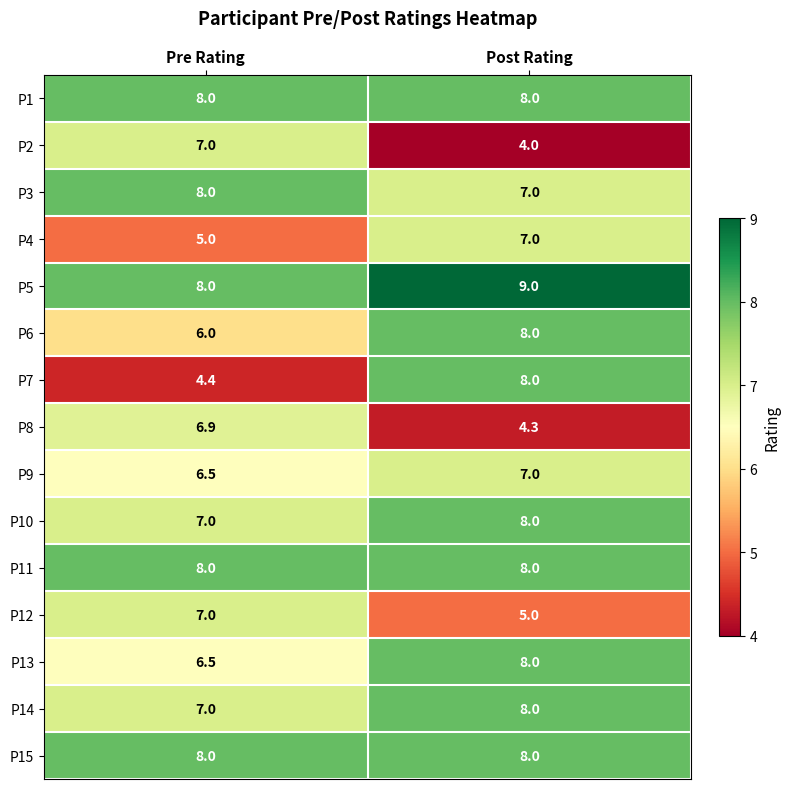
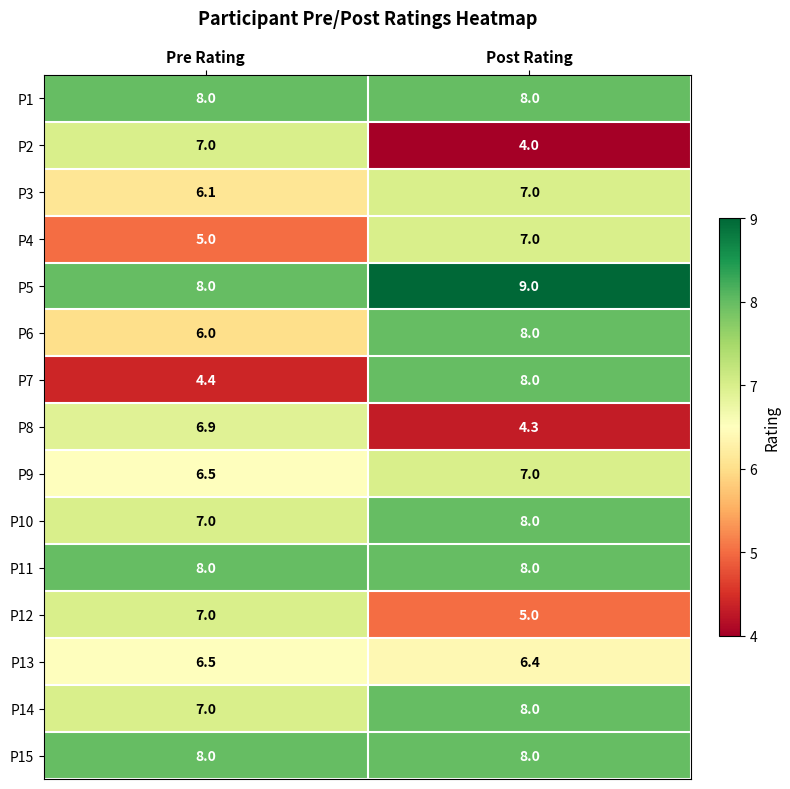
  {
    "P1": {
      "Pre Rating": 8.0,
      "Post Rating": 8.0
    },
    "P2": {
      "Pre Rating": 7.0,
      "Post Rating": 4.0
    },
    "P3": {
-     "Pre Rating": 8.0,
+     "Pre Rating": 6.1,
      "Post Rating": 7.0
    },
    "P4": {
      "Pre Rating": 5.0,
      "Post Rating": 7.0
    },
    "P5": {
      "Pre Rating": 8.0,
      "Post Rating": 9.0
    },
    "P6": {
      "Pre Rating": 6.0,
      "Post Rating": 8.0
    },
    "P7": {
      "Pre Rating": 4.4,
      "Post Rating": 8.0
    },
    "P8": {
      "Pre Rating": 6.9,
      "Post Rating": 4.3
    },
    "P9": {
      "Pre Rating": 6.5,
      "Post Rating": 7.0
    },
    "P10": {
      "Pre Rating": 7.0,
      "Post Rating": 8.0
    },
    "P11": {
      "Pre Rating": 8.0,
      "Post Rating": 8.0
    },
    "P12": {
      "Pre Rating": 7.0,
      "Post Rating": 5.0
    },
    "P13": {
      "Pre Rating": 6.5,
-     "Post Rating": 8.0
+     "Post Rating": 6.4
    },
    "P14": {
      "Pre Rating": 7.0,
      "Post Rating": 8.0
    },
    "P15": {
      "Pre Rating": 8.0,
      "Post Rating": 8.0
    }
  }
